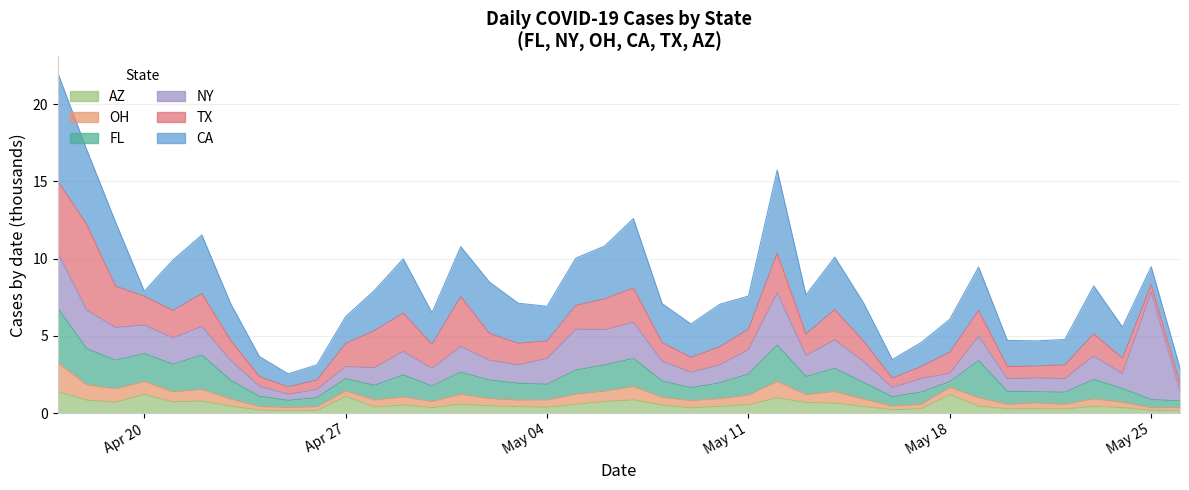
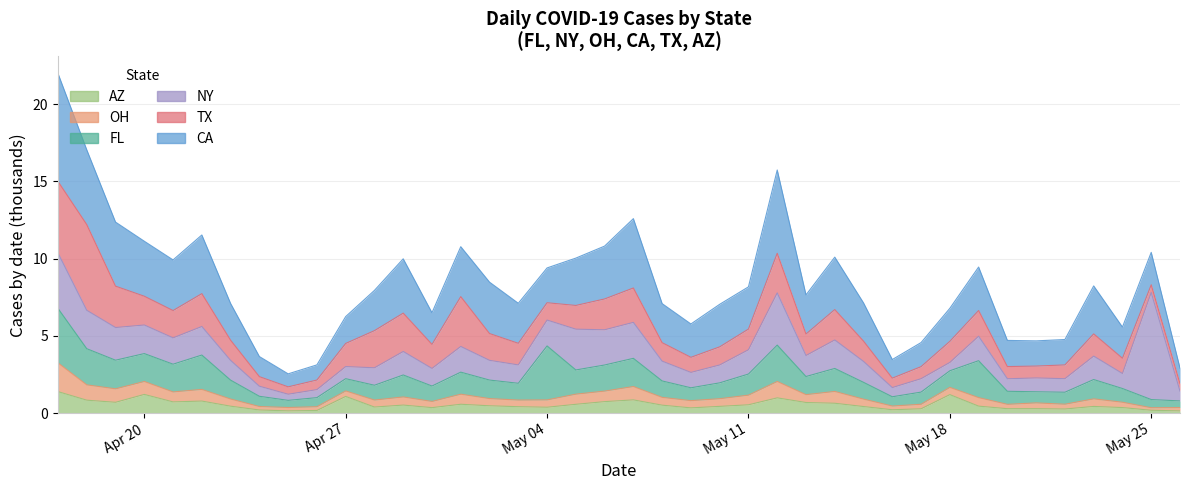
  {
    "AZ": {
      "Apr 20": 1.2,
      "Apr 27": 1.1,
      "May 04": 0.4,
      "May 11": 0.5,
      "May 18": 1.2,
      "May 25": 0.2
    },
    "FL": {
      "Apr 20": 1.8,
      "Apr 27": 0.8,
-     "May 04": 1.0,
+     "May 04": 3.5,
      "May 11": 1.4,
-     "May 18": 0.4,
+     "May 18": 1.1,
      "May 25": 0.5
    },
    "NY": {
      "Apr 20": 1.8,
      "Apr 27": 0.8,
      "May 04": 1.7,
      "May 11": 1.6,
      "May 18": 0.5,
      "May 25": 6.9
    },
    "CA": {
-     "Apr 20": 0.3,
+     "Apr 20": 3.6,
      "Apr 27": 1.7,
      "May 04": 2.3,
-     "May 11": 2.1,
+     "May 11": 2.7,
      "May 18": 2.1,
-     "May 25": 1.2
+     "May 25": 2.1
    }
  }
